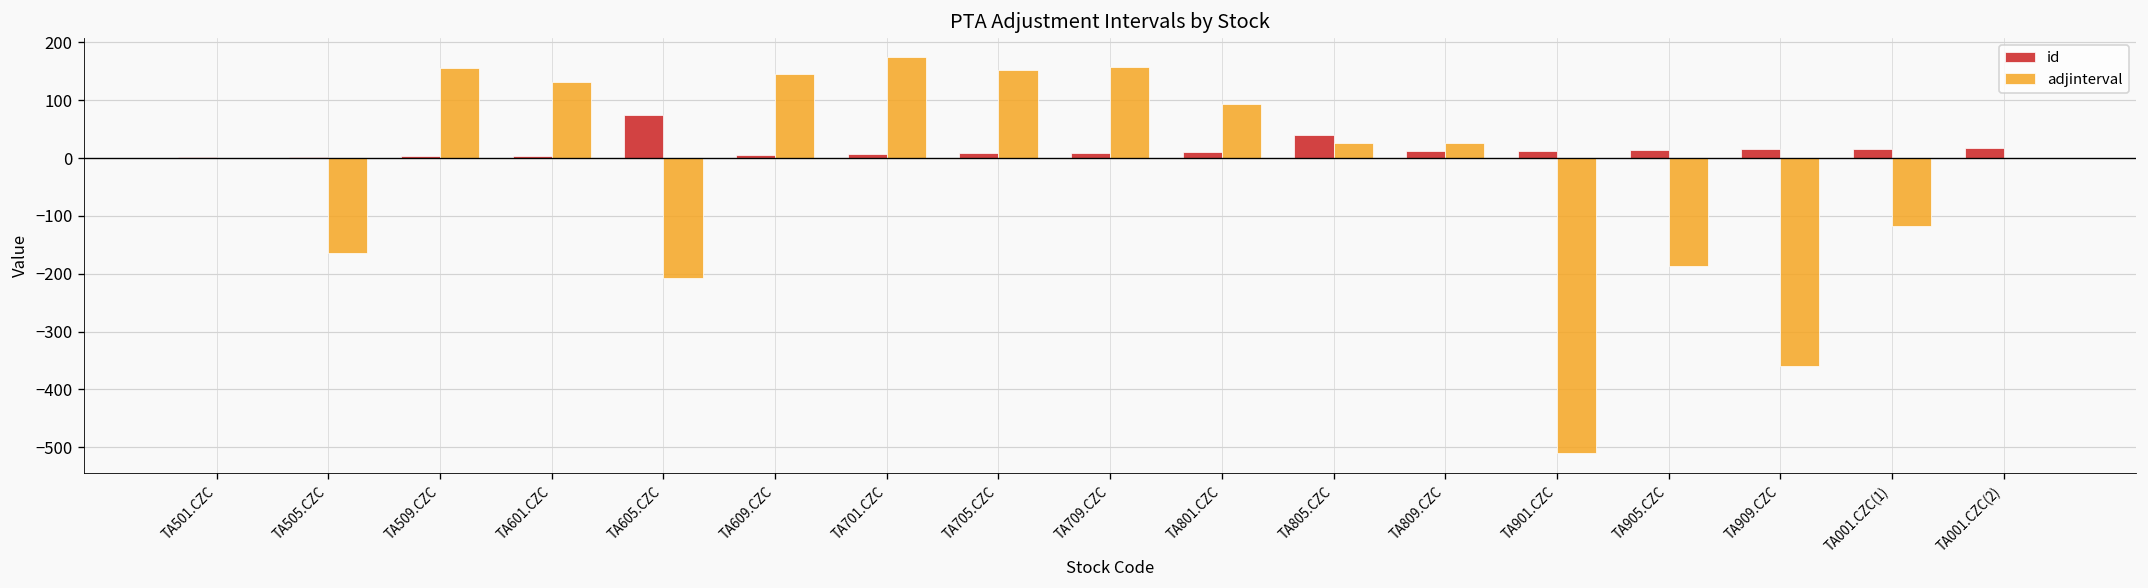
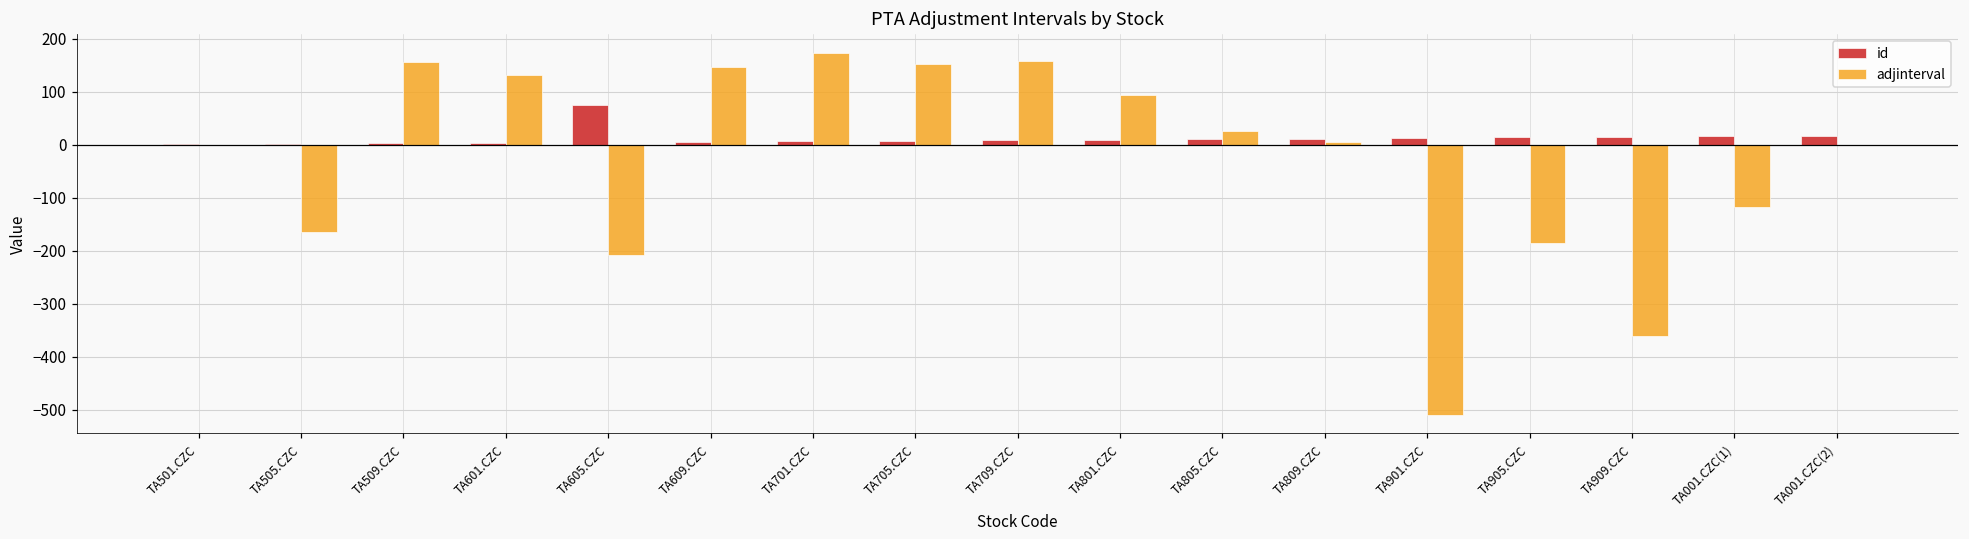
  {
    "id": {
      "TA605.CZC": 80,
      "TA609.CZC": 10,
      "TA701.CZC": 10,
      "TA705.CZC": 10,
      "TA709.CZC": 10,
      "TA801.CZC": 10,
-     "TA805.CZC": 40,
+     "TA805.CZC": 10,
      "TA809.CZC": 10,
      "TA901.CZC": 10,
      "TA905.CZC": 10,
      "TA909.CZC": 20,
      "TA001.CZC(1)": 20,
      "TA001.CZC(2)": 20
    },
    "adjinterval": {
      "TA501.CZC": 0,
      "TA505.CZC": -160,
      "TA509.CZC": 160,
      "TA601.CZC": 130,
      "TA605.CZC": -210,
      "TA609.CZC": 150,
      "TA701.CZC": 170,
      "TA705.CZC": 150,
      "TA709.CZC": 160,
      "TA801.CZC": 90,
      "TA805.CZC": 30,
-     "TA809.CZC": 30,
+     "TA809.CZC": 10,
      "TA901.CZC": -510,
      "TA905.CZC": -190,
      "TA909.CZC": -360,
      "TA001.CZC(1)": -120,
      "TA001.CZC(2)": 0
    }
  }
